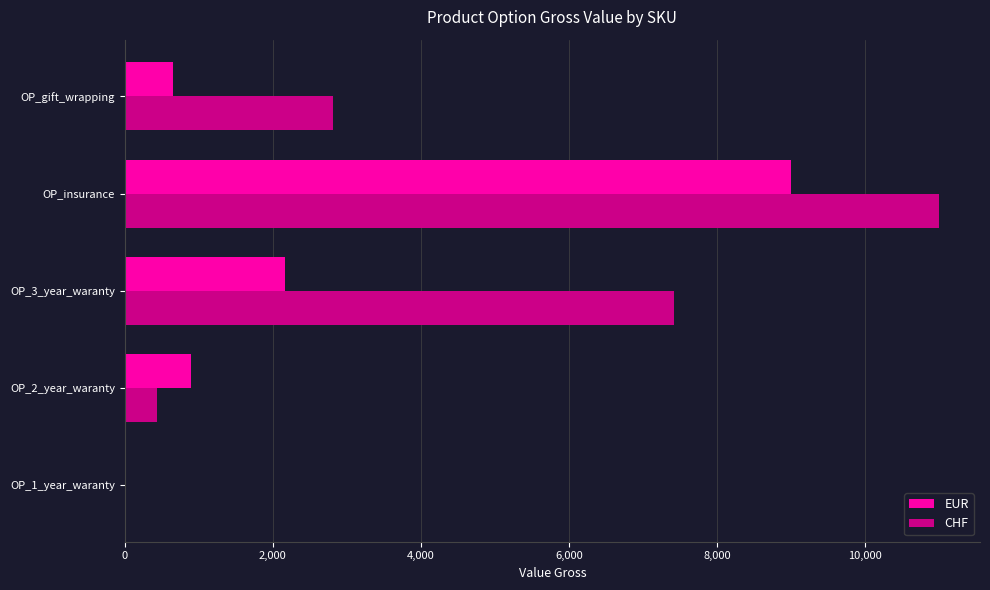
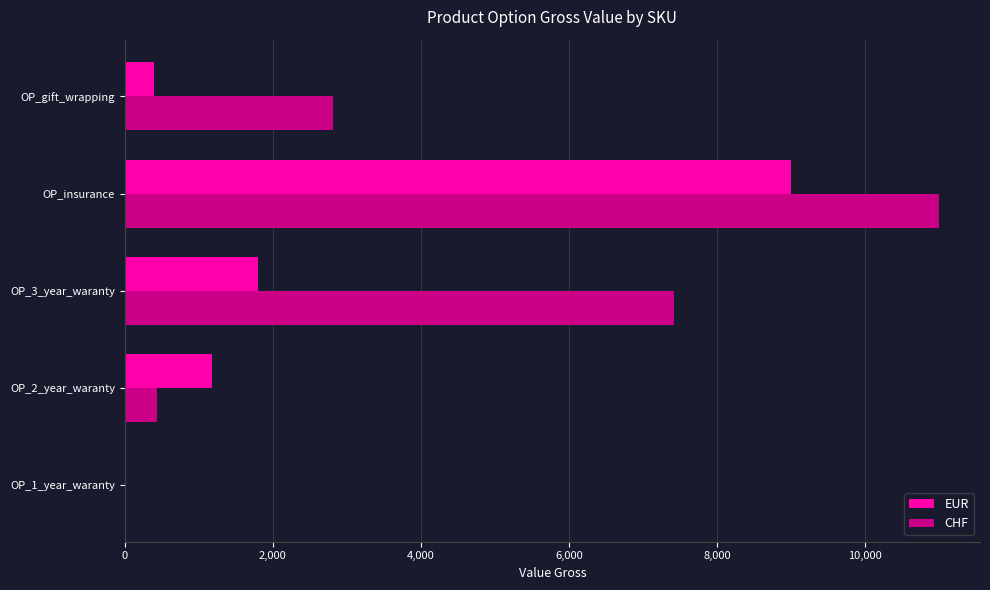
  {
    "EUR": {
-     "OP_gift_wrapping": "600",
+     "OP_gift_wrapping": "400",
      "OP_insurance": "9,000",
-     "OP_3_year_waranty": "2,200",
-     "OP_2_year_waranty": "900",
+     "OP_3_year_waranty": "1,800",
+     "OP_2_year_waranty": "1,200",
      "OP_1_year_waranty": "0"
    },
    "CHF": {
      "OP_gift_wrapping": "2,800",
      "OP_insurance": "11,000",
      "OP_3_year_waranty": "7,400",
      "OP_2_year_waranty": "400",
      "OP_1_year_waranty": "0"
    }
  }
